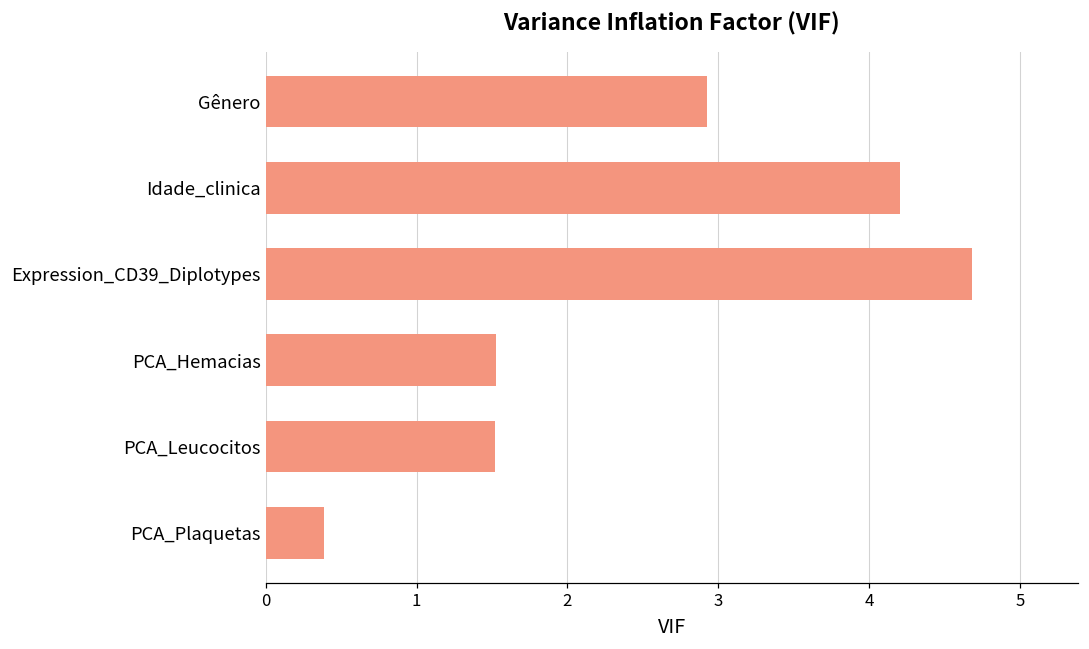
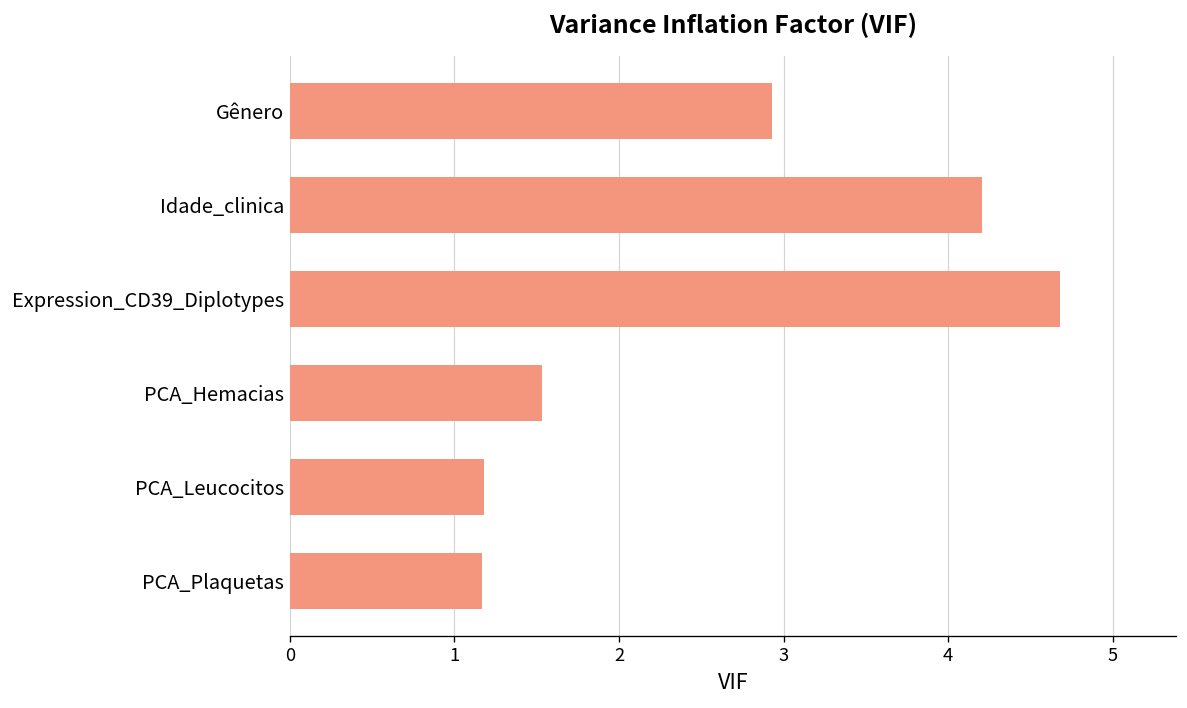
  {
    "Gênero": 2.93,
    "Idade_clinica": 4.21,
    "Expression_CD39_Diplotypes": 4.68,
    "PCA_Hemacias": 1.53,
-   "PCA_Leucocitos": 1.52,
-   "PCA_Plaquetas": 0.38
+   "PCA_Leucocitos": 1.18,
+   "PCA_Plaquetas": 1.17
  }
